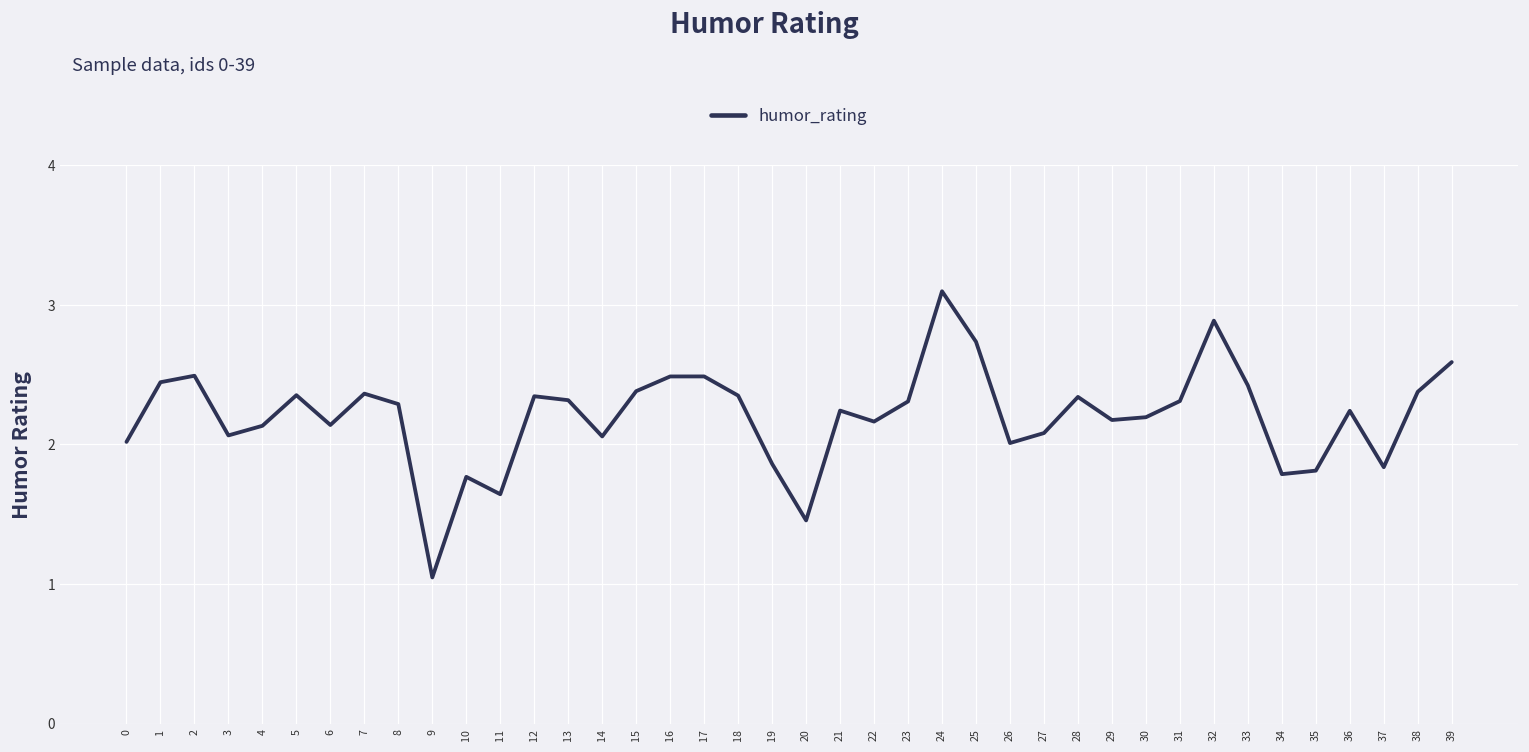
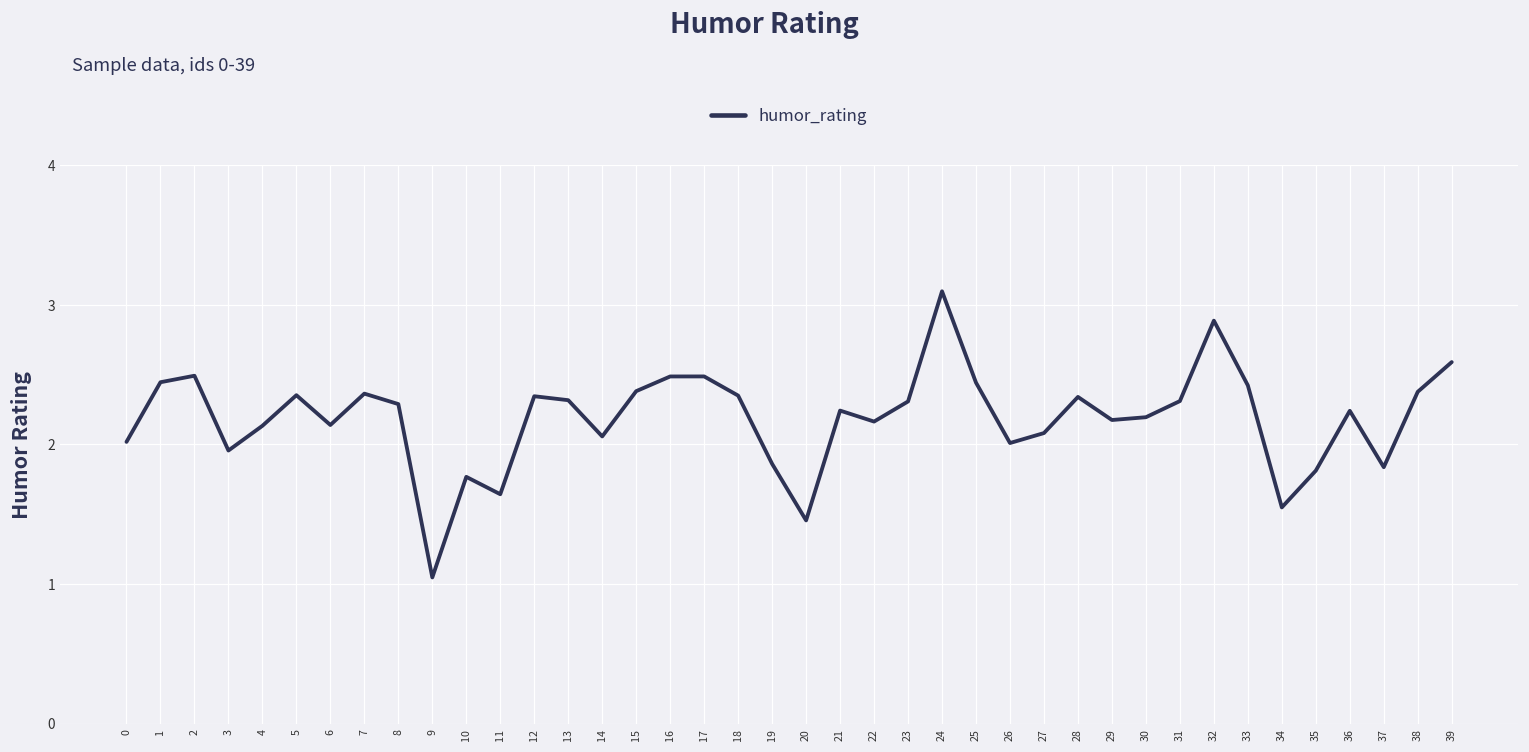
  {
    "0": 2.02,
    "1": 2.44,
    "2": 2.49,
-   "3": 2.06,
+   "3": 1.96,
    "4": 2.13,
    "5": 2.35,
    "6": 2.14,
    "7": 2.36,
    "8": 2.29,
    "9": 1.05,
    "10": 1.77,
    "11": 1.64,
    "12": 2.34,
    "13": 2.32,
    "14": 2.06,
    "15": 2.38,
    "16": 2.49,
    "17": 2.49,
    "18": 2.35,
    "19": 1.86,
    "20": 1.46,
    "21": 2.24,
    "22": 2.16,
    "23": 2.31,
    "24": 3.10,
-   "25": 2.73,
+   "25": 2.44,
    "26": 2.01,
    "27": 2.08,
    "28": 2.34,
    "29": 2.17,
    "30": 2.19,
    "31": 2.31,
    "32": 2.89,
    "33": 2.42,
-   "34": 1.79,
+   "34": 1.55,
    "35": 1.81,
    "36": 2.24,
    "37": 1.84,
    "38": 2.38,
    "39": 2.59
  }
